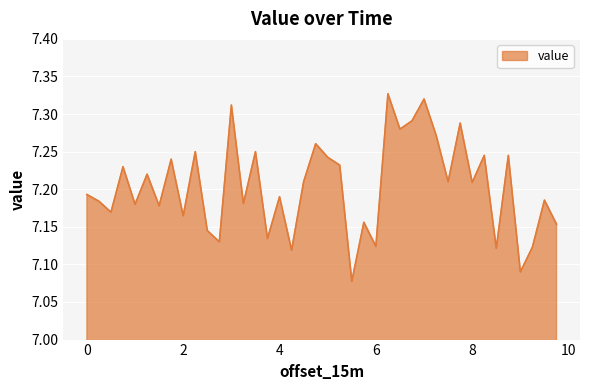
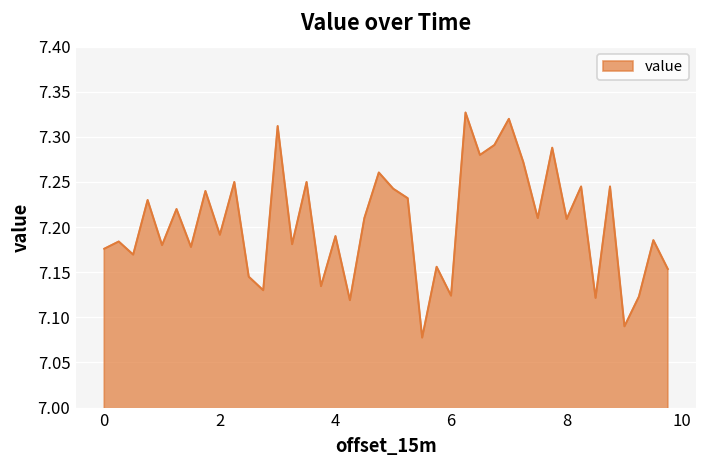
  {
-   "0": 7.19,
-   "2": 7.16,
+   "0": 7.18,
+   "2": 7.19,
    "4": 7.19,
    "6": 7.12,
    "8": 7.21
  }
